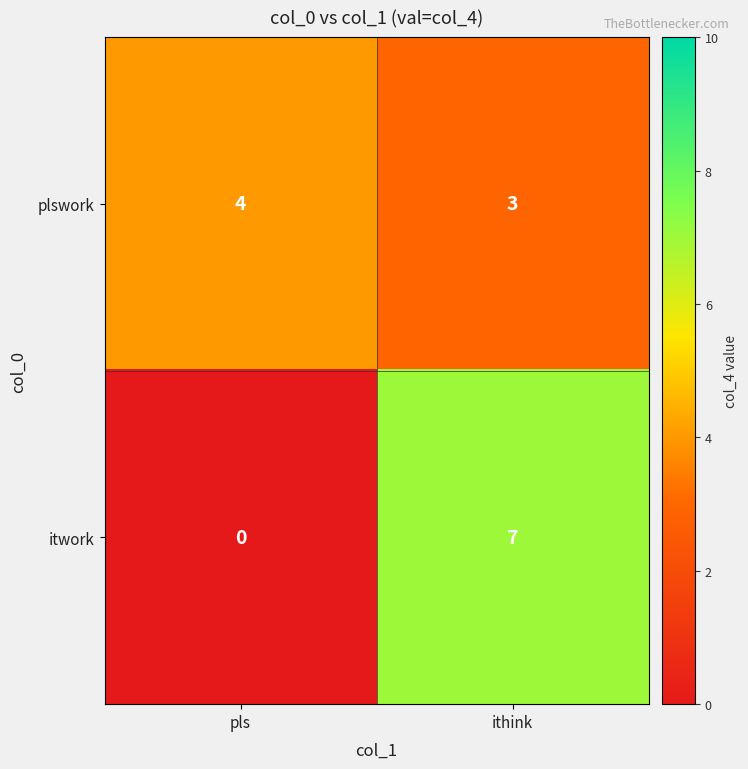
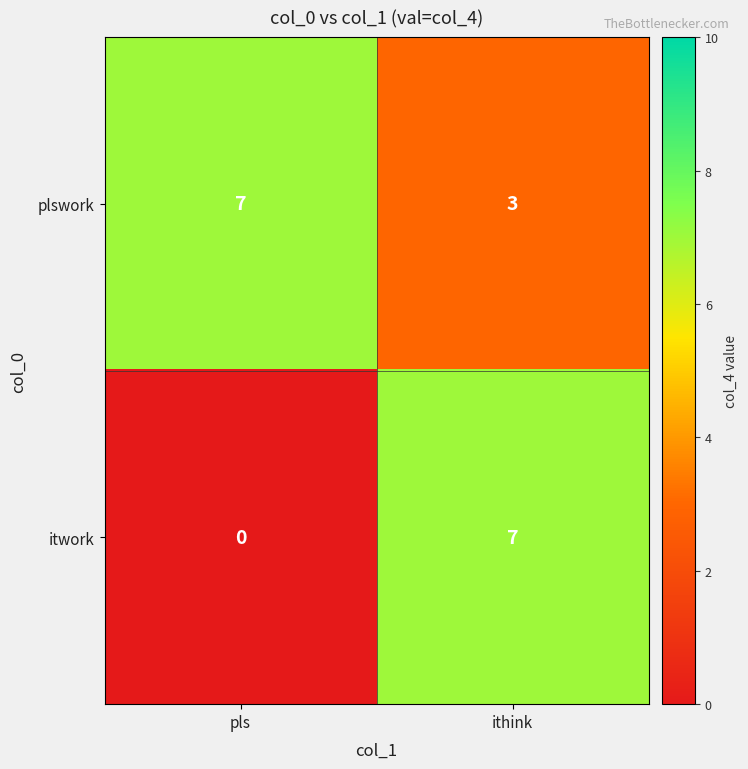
  {
    "plswork": {
-     "pls": 4,
+     "pls": 7,
      "ithink": 3
    },
    "itwork": {
      "pls": 0,
      "ithink": 7
    }
  }
